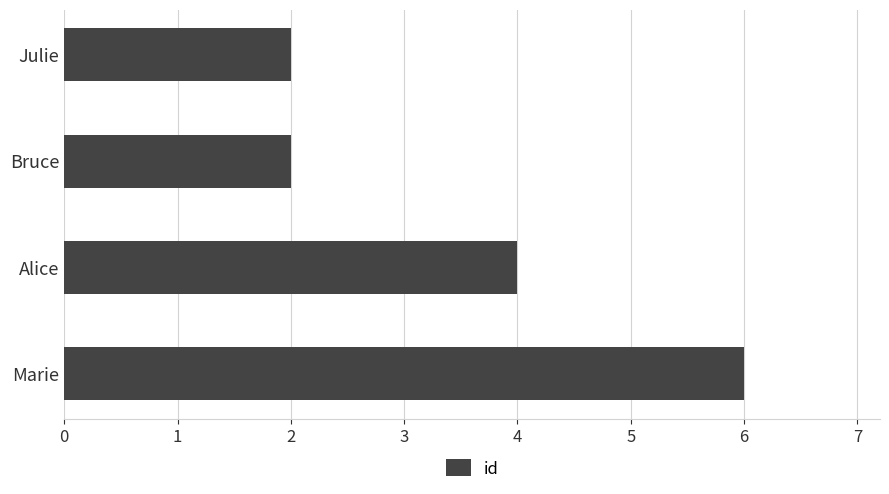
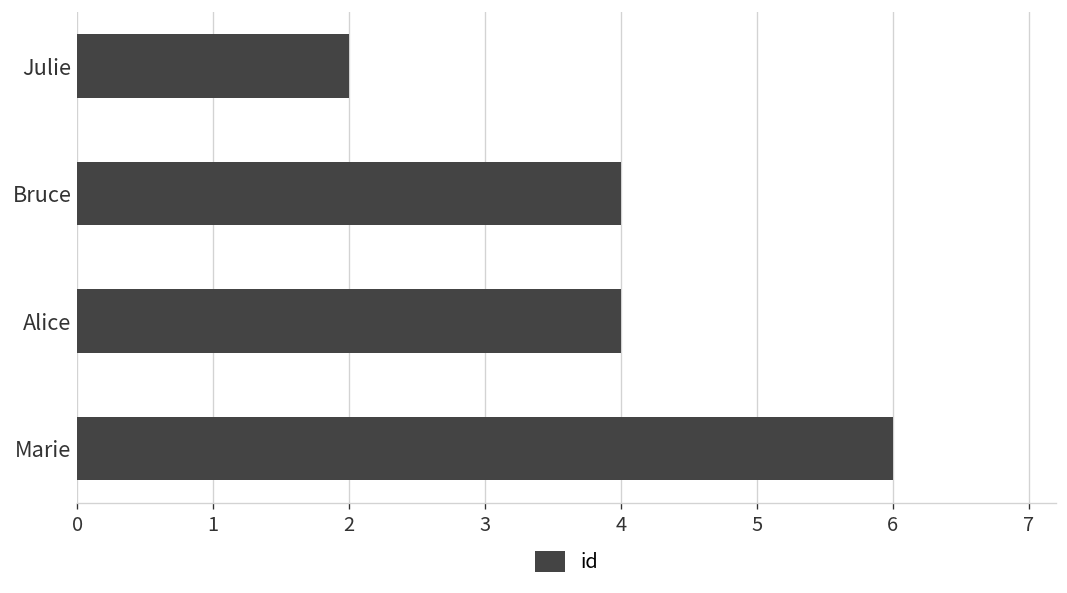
  {
    "Julie": 2,
-   "Bruce": 2,
+   "Bruce": 4,
    "Alice": 4,
    "Marie": 6
  }
